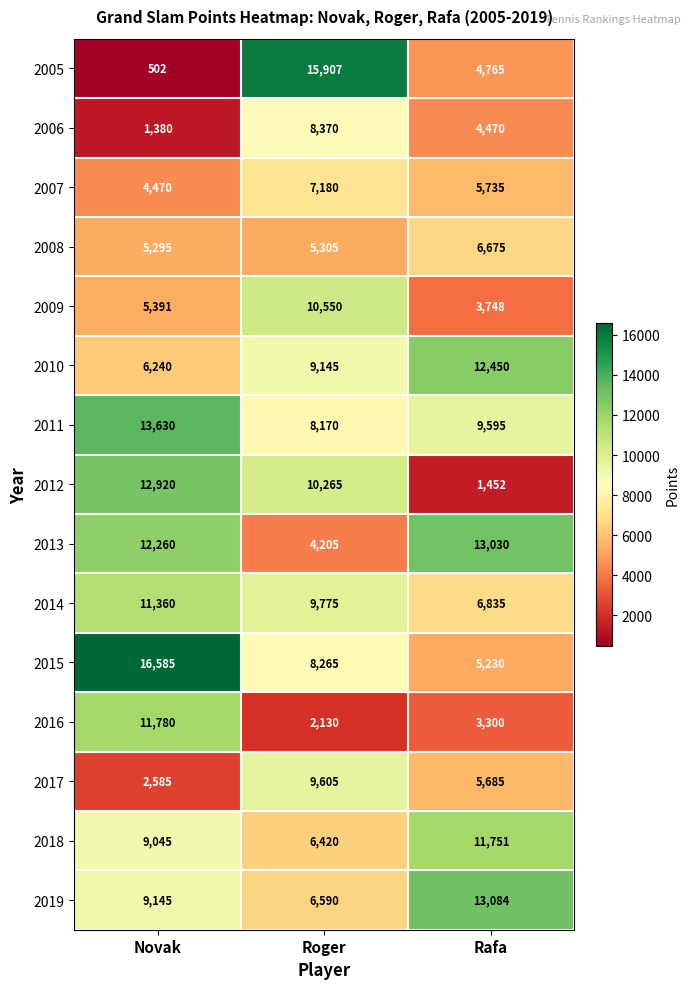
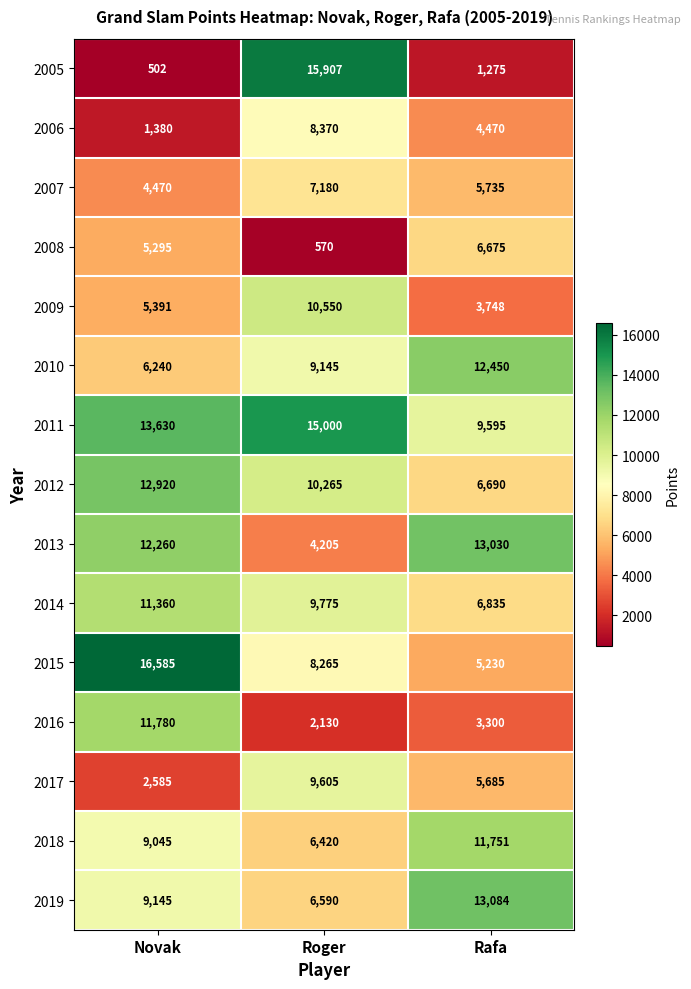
  {
    "2005": {
      "Novak": "502",
      "Roger": "15,907",
-     "Rafa": "4,765"
+     "Rafa": "1,275"
    },
    "2006": {
      "Novak": "1,380",
      "Roger": "8,370",
      "Rafa": "4,470"
    },
    "2007": {
      "Novak": "4,470",
      "Roger": "7,180",
      "Rafa": "5,735"
    },
    "2008": {
      "Novak": "5,295",
-     "Roger": "5,305",
+     "Roger": "570",
      "Rafa": "6,675"
    },
    "2009": {
      "Novak": "5,391",
      "Roger": "10,550",
      "Rafa": "3,748"
    },
    "2010": {
      "Novak": "6,240",
      "Roger": "9,145",
      "Rafa": "12,450"
    },
    "2011": {
      "Novak": "13,630",
-     "Roger": "8,170",
+     "Roger": "15,000",
      "Rafa": "9,595"
    },
    "2012": {
      "Novak": "12,920",
      "Roger": "10,265",
-     "Rafa": "1,452"
+     "Rafa": "6,690"
    },
    "2013": {
      "Novak": "12,260",
      "Roger": "4,205",
      "Rafa": "13,030"
    },
    "2014": {
      "Novak": "11,360",
      "Roger": "9,775",
      "Rafa": "6,835"
    },
    "2015": {
      "Novak": "16,585",
      "Roger": "8,265",
      "Rafa": "5,230"
    },
    "2016": {
      "Novak": "11,780",
      "Roger": "2,130",
      "Rafa": "3,300"
    },
    "2017": {
      "Novak": "2,585",
      "Roger": "9,605",
      "Rafa": "5,685"
    },
    "2018": {
      "Novak": "9,045",
      "Roger": "6,420",
      "Rafa": "11,751"
    },
    "2019": {
      "Novak": "9,145",
      "Roger": "6,590",
      "Rafa": "13,084"
    }
  }
